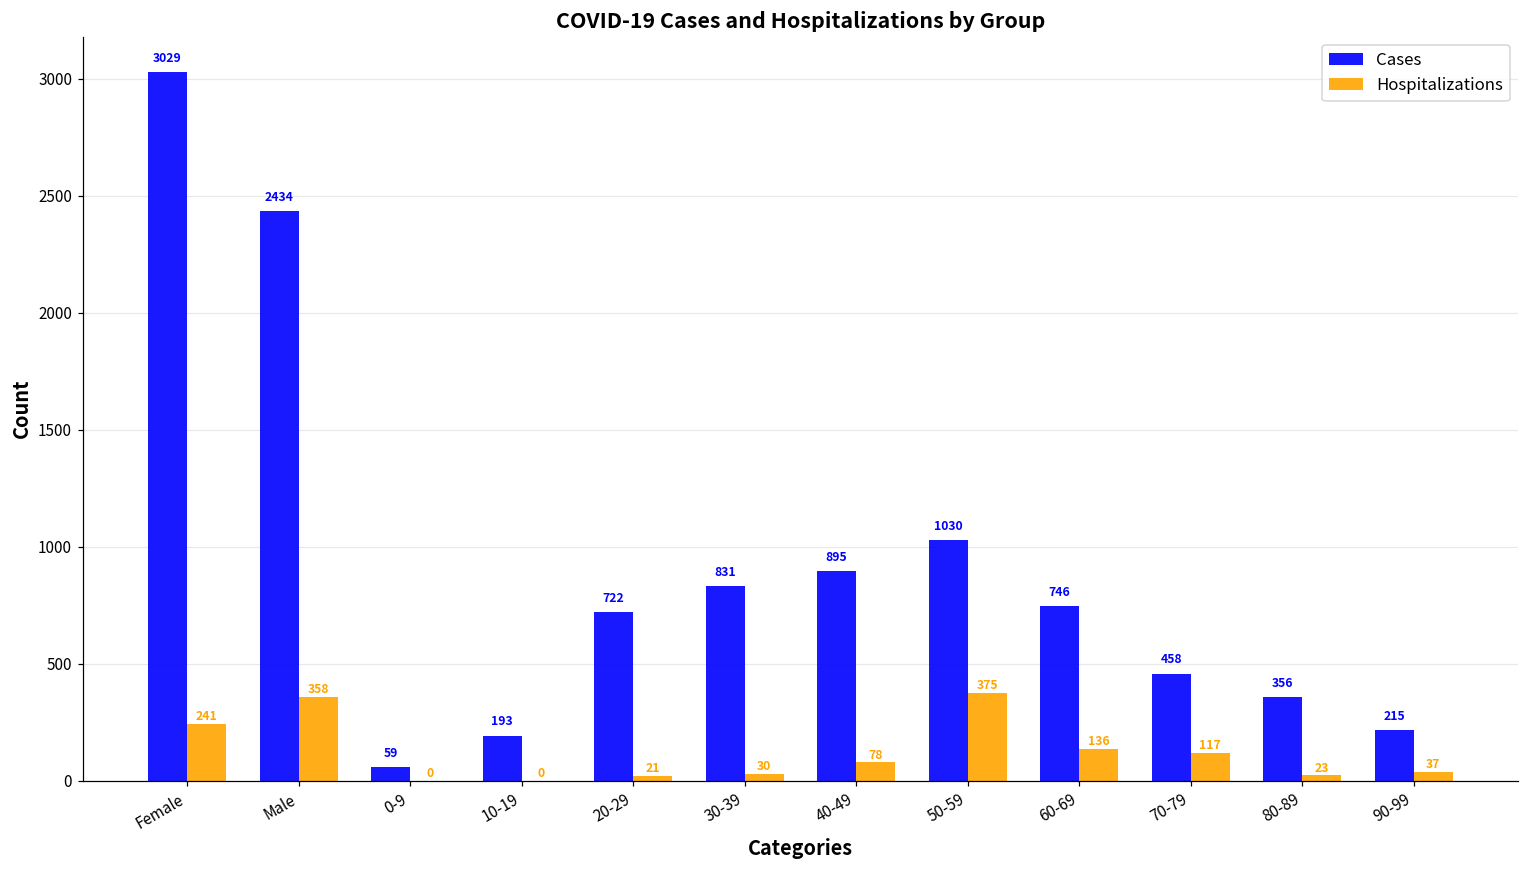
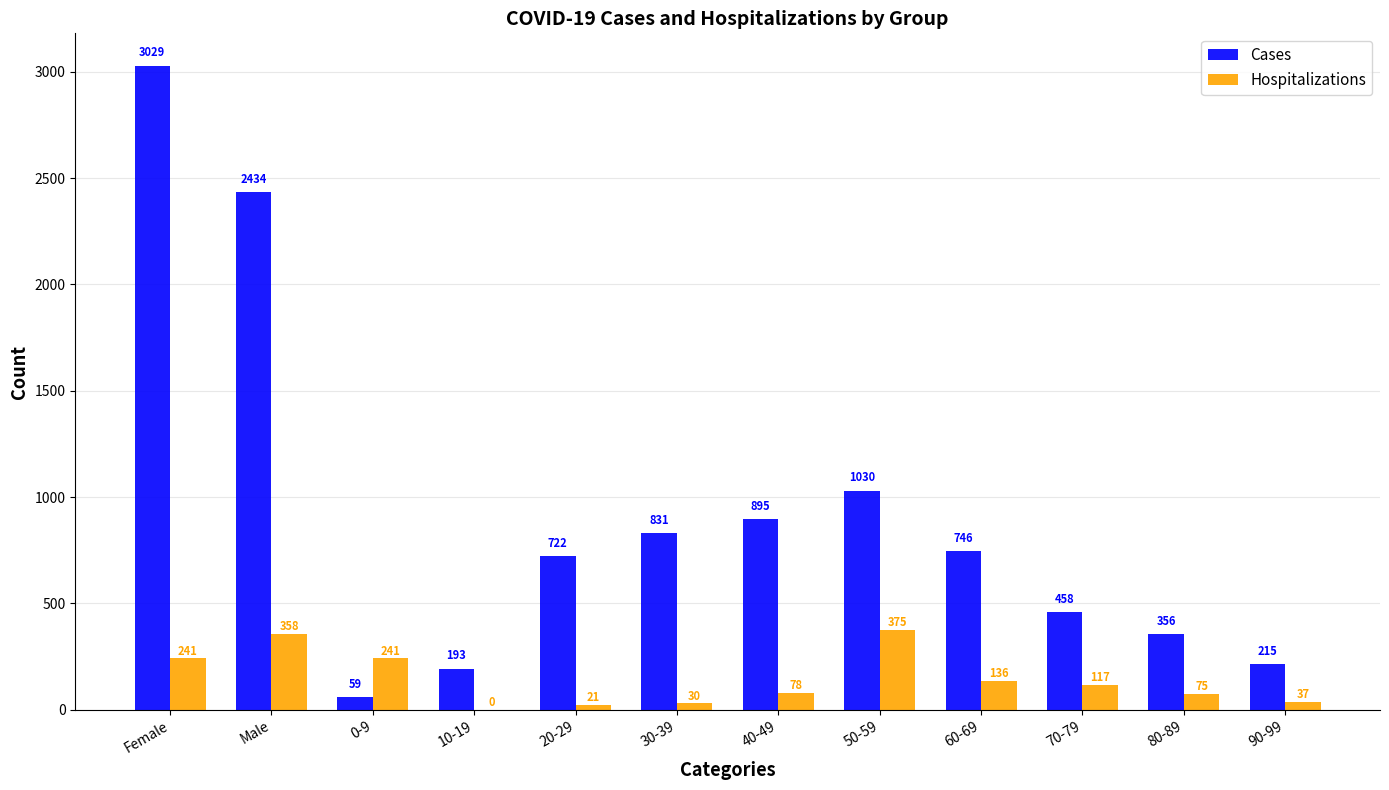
  {
    "Cases": {
      "Female": 3029,
      "Male": 2434,
      "0-9": 59,
      "10-19": 193,
      "20-29": 722,
      "30-39": 831,
      "40-49": 895,
      "50-59": 1030,
      "60-69": 746,
      "70-79": 458,
      "80-89": 356,
      "90-99": 215
    },
    "Hospitalizations": {
      "Female": 241,
      "Male": 358,
-     "0-9": 0,
+     "0-9": 241,
      "10-19": 0,
      "20-29": 21,
      "30-39": 30,
      "40-49": 78,
      "50-59": 375,
      "60-69": 136,
      "70-79": 117,
-     "80-89": 23,
+     "80-89": 75,
      "90-99": 37
    }
  }
